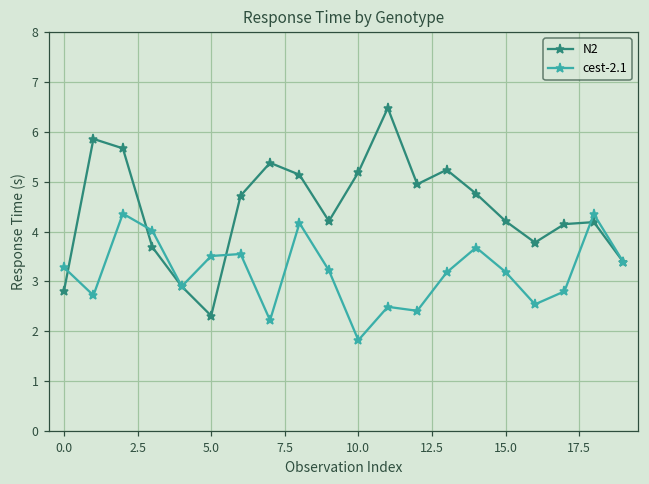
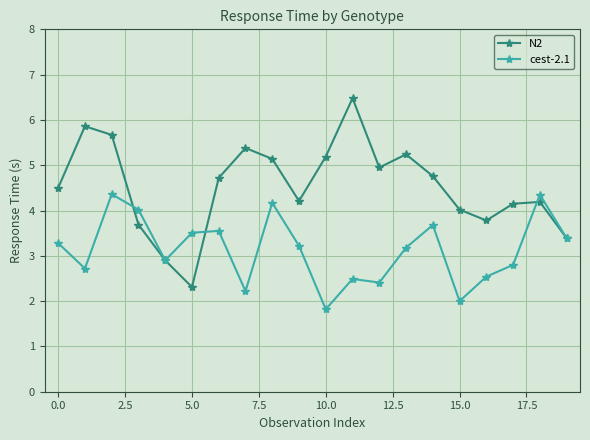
  {
    "N2": {
-     "0.0": 2.8,
+     "0.0": 4.5,
      "5.0": 2.3,
      "10.0": 5.2,
-     "15.0": 4.2
+     "15.0": 4.0
    },
    "cest-2.1": {
      "0.0": 3.3,
      "5.0": 3.5,
      "10.0": 1.8,
-     "15.0": 3.2
+     "15.0": 2.0
    }
  }
